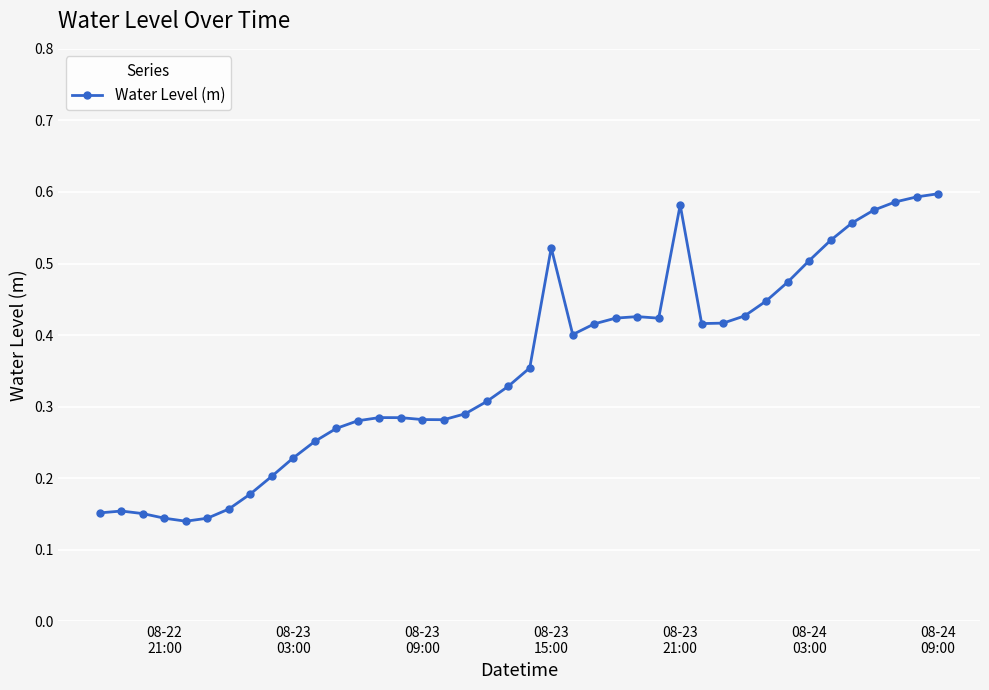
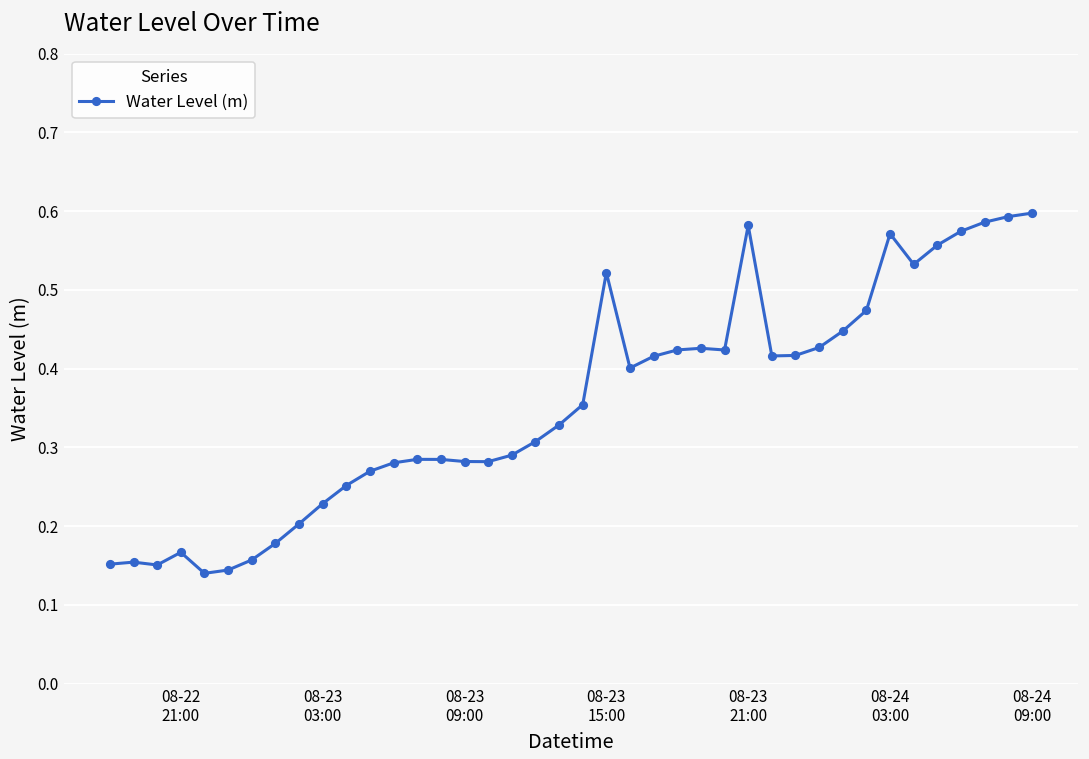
  {
-   "08-22 21:00": 0.14,
+   "08-22 21:00": 0.17,
    "08-23 03:00": 0.23,
    "08-23 09:00": 0.28,
    "08-23 15:00": 0.52,
    "08-23 21:00": 0.58,
-   "08-24 03:00": 0.50,
+   "08-24 03:00": 0.57,
    "08-24 09:00": 0.60
  }
